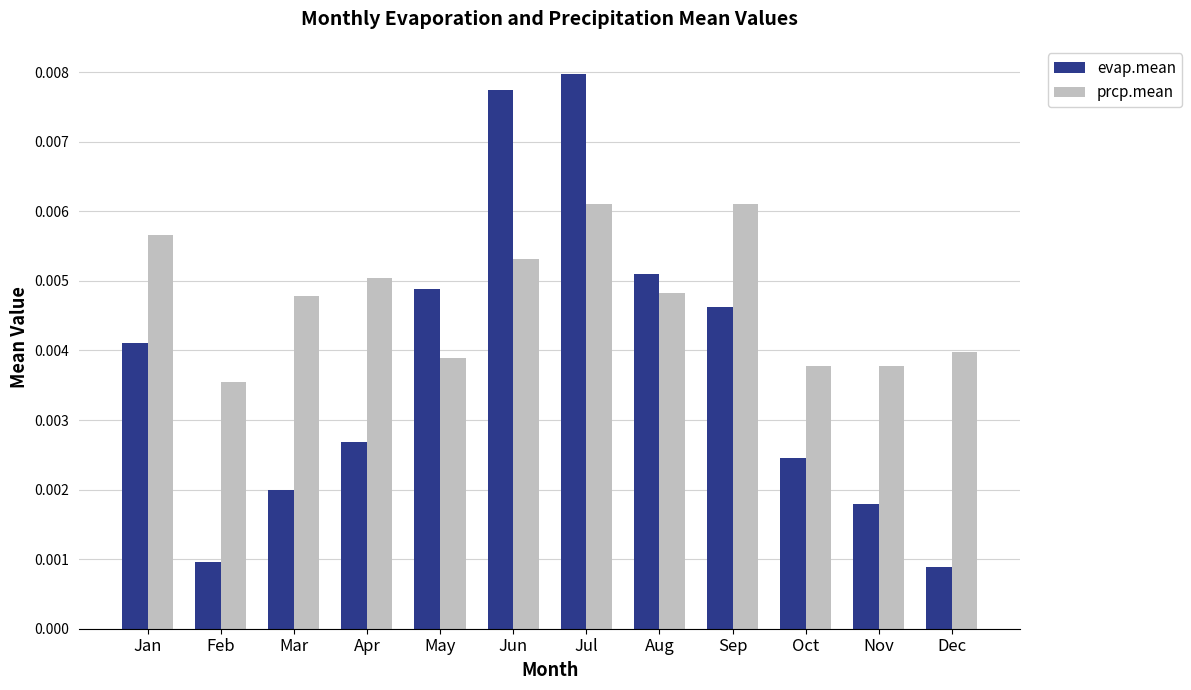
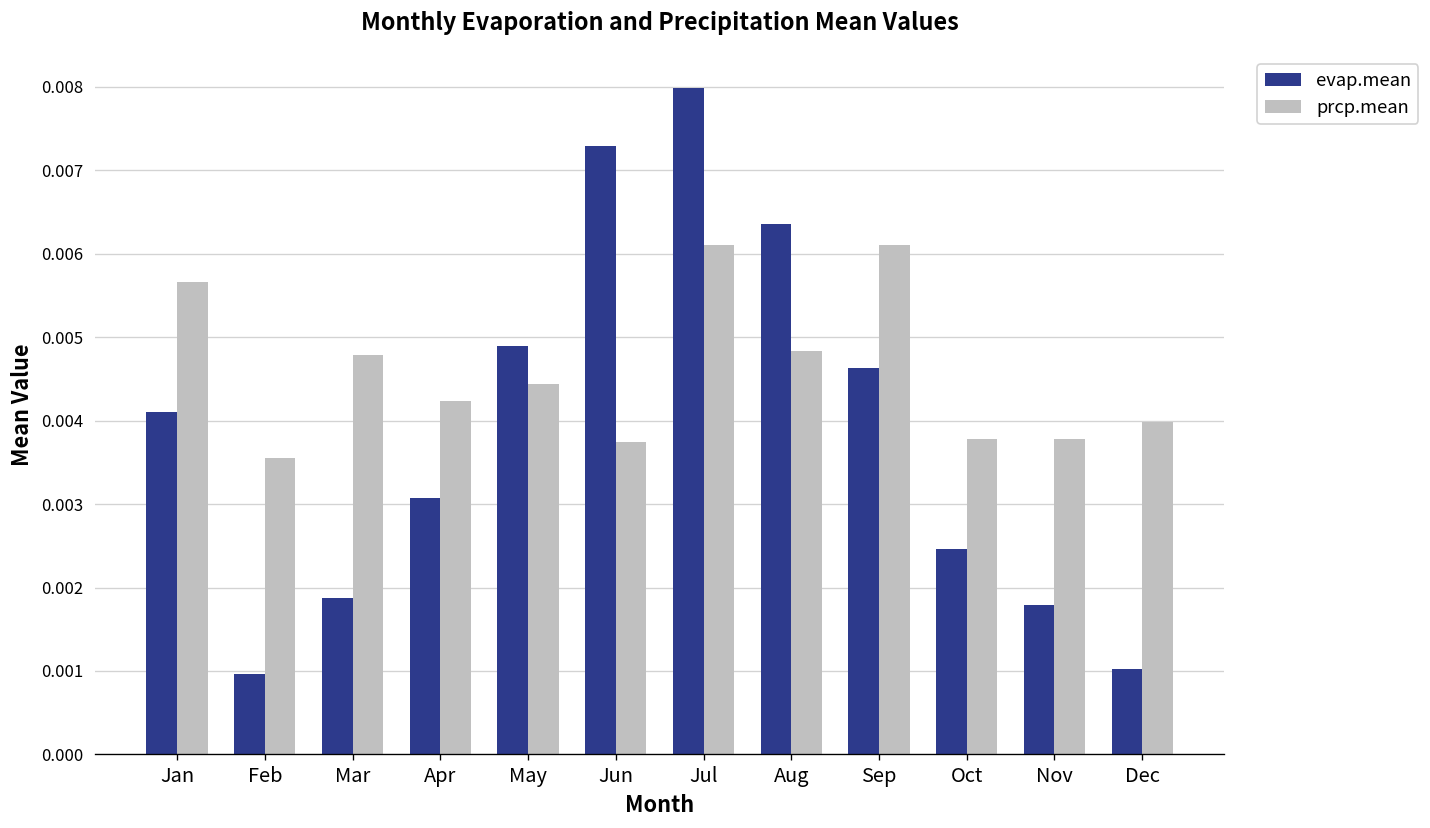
  {
    "evap.mean": {
      "Jan": 0.0041,
      "Feb": 0.0010,
-     "Mar": 0.0020,
-     "Apr": 0.0027,
+     "Mar": 0.0019,
+     "Apr": 0.0031,
      "May": 0.0049,
-     "Jun": 0.0077,
+     "Jun": 0.0073,
      "Jul": 0.0080,
-     "Aug": 0.0051,
+     "Aug": 0.0064,
      "Sep": 0.0046,
      "Oct": 0.0025,
      "Nov": 0.0018,
-     "Dec": 0.0009
+     "Dec": 0.0010
    },
    "prcp.mean": {
      "Jan": 0.0057,
      "Feb": 0.0036,
      "Mar": 0.0048,
-     "Apr": 0.0050,
-     "May": 0.0039,
-     "Jun": 0.0053,
+     "Apr": 0.0042,
+     "May": 0.0044,
+     "Jun": 0.0037,
      "Jul": 0.0061,
      "Aug": 0.0048,
      "Sep": 0.0061,
      "Oct": 0.0038,
      "Nov": 0.0038,
      "Dec": 0.0040
    }
  }
